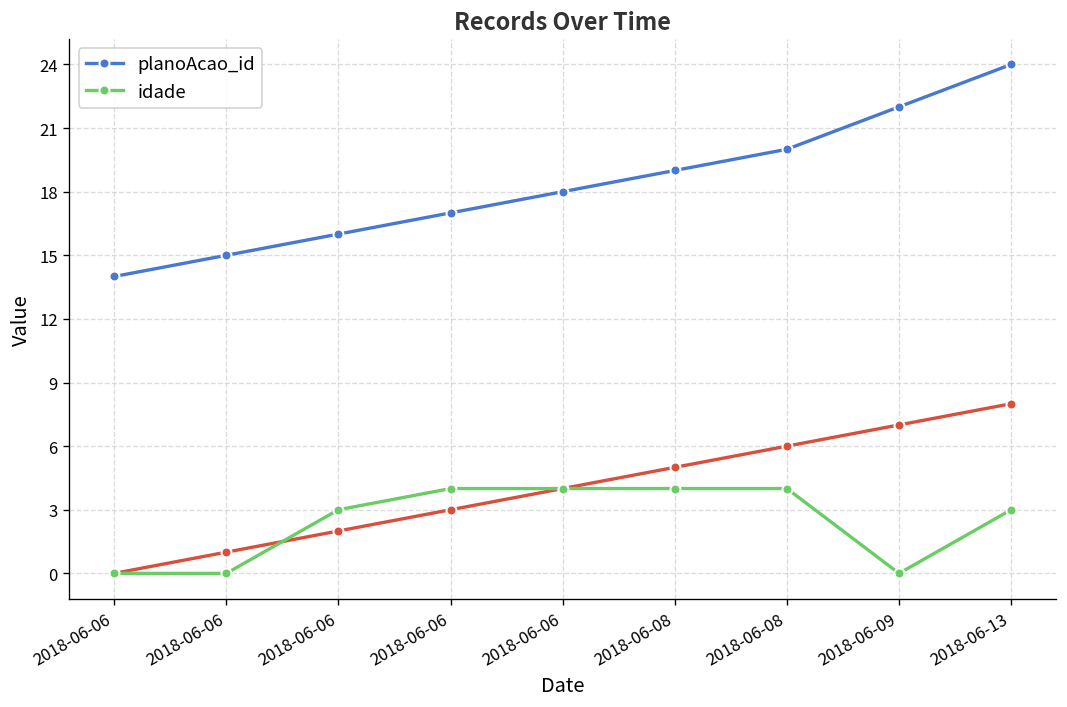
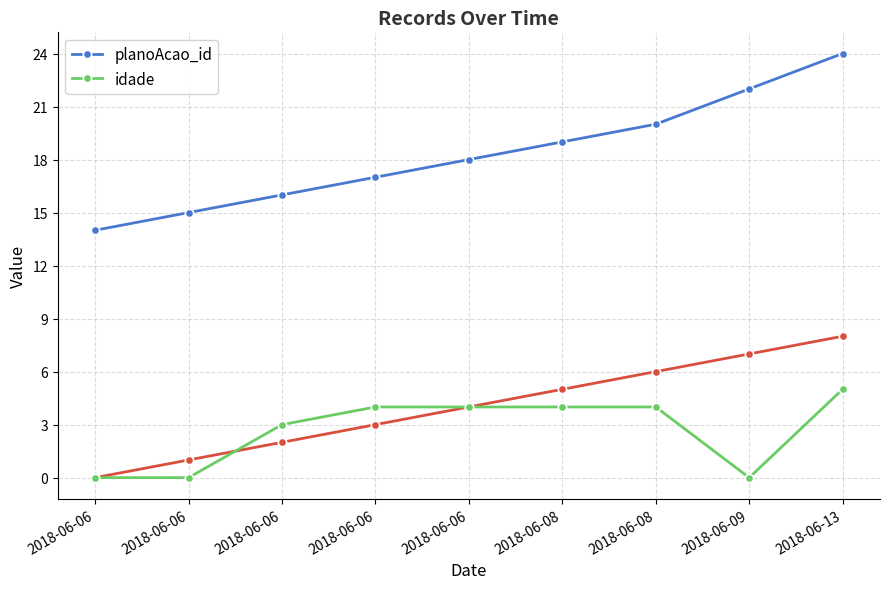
  {
    "planoAcao_id": {
      "2018-06-09": 22,
      "2018-06-13": 24
    },
    "idade": {
      "2018-06-09": 0,
-     "2018-06-13": 3
+     "2018-06-13": 5
    }
  }
